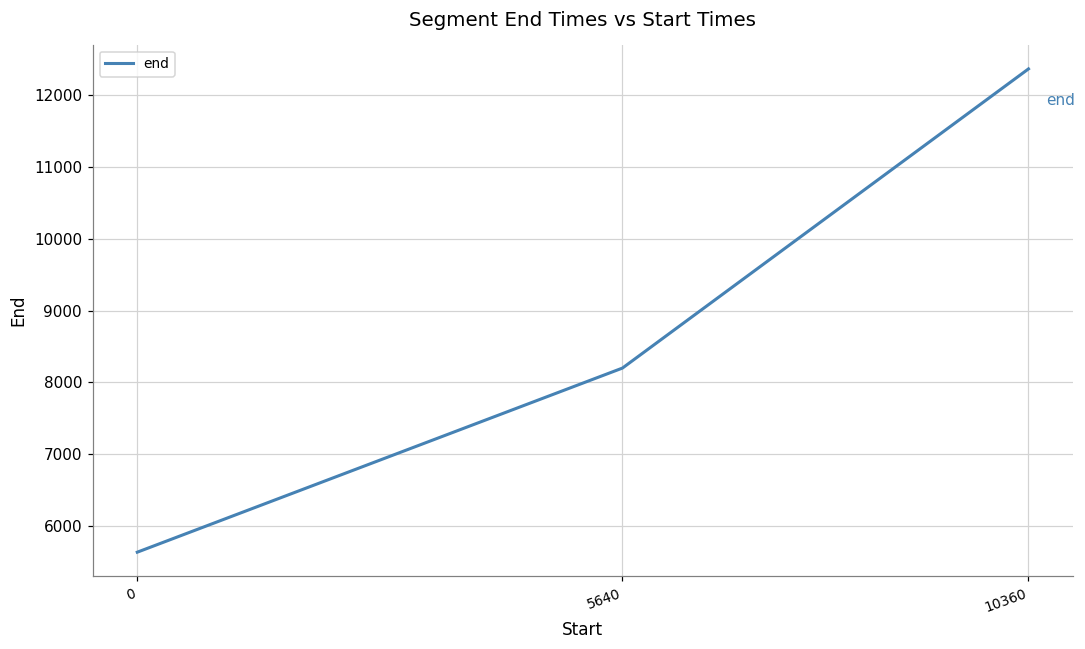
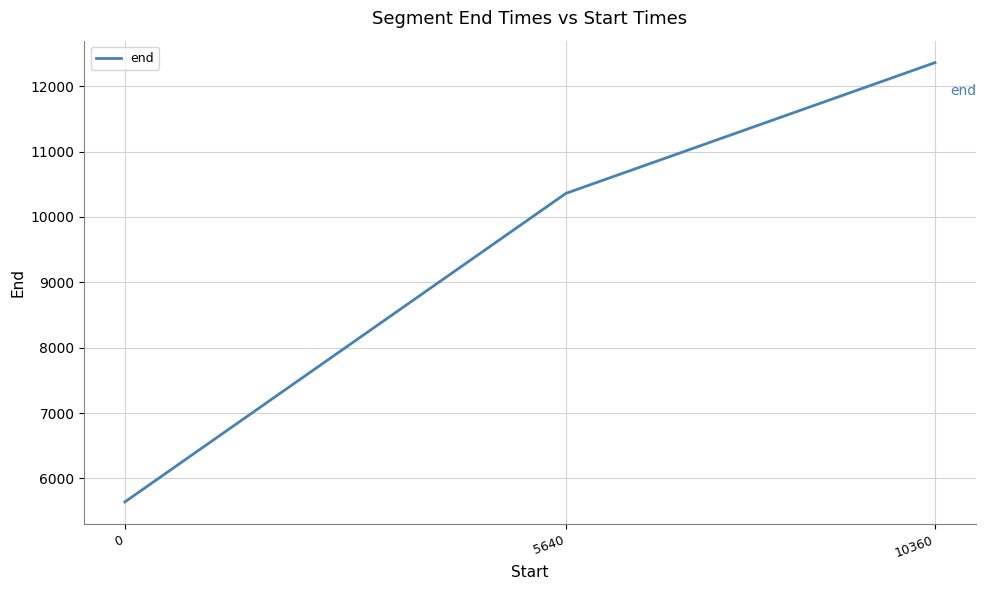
  {
    "0": 5600,
-   "5640": 8200,
+   "5640": 10400,
    "10360": 12400
  }
